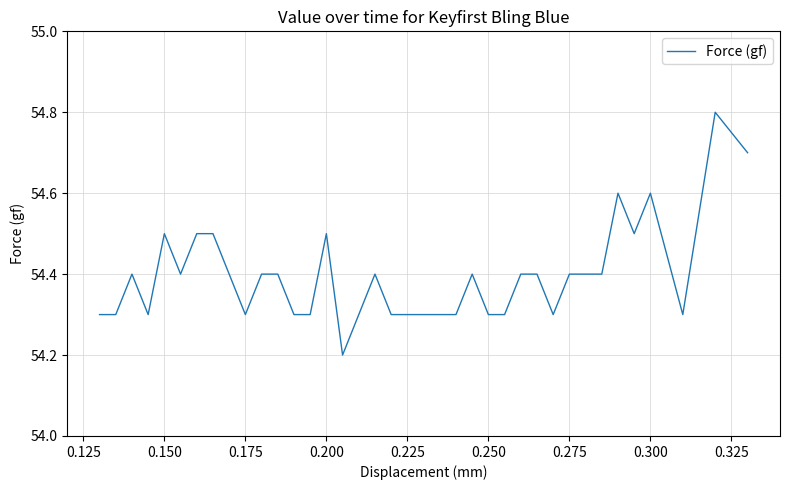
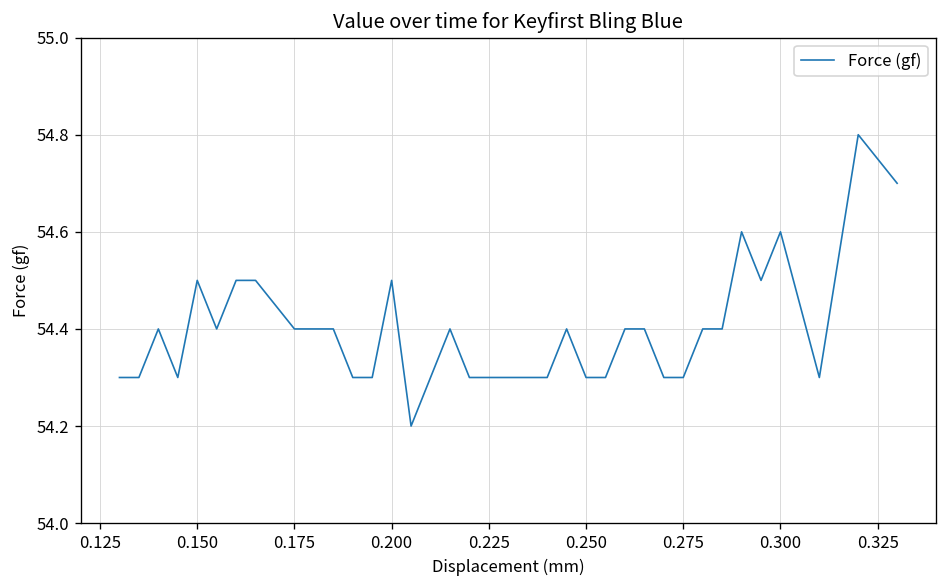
  {
    "0.150": 54.5,
-   "0.175": 54.3,
+   "0.175": 54.4,
    "0.200": 54.5,
    "0.225": 54.3,
    "0.250": 54.3,
-   "0.275": 54.4,
+   "0.275": 54.3,
    "0.300": 54.6
  }
